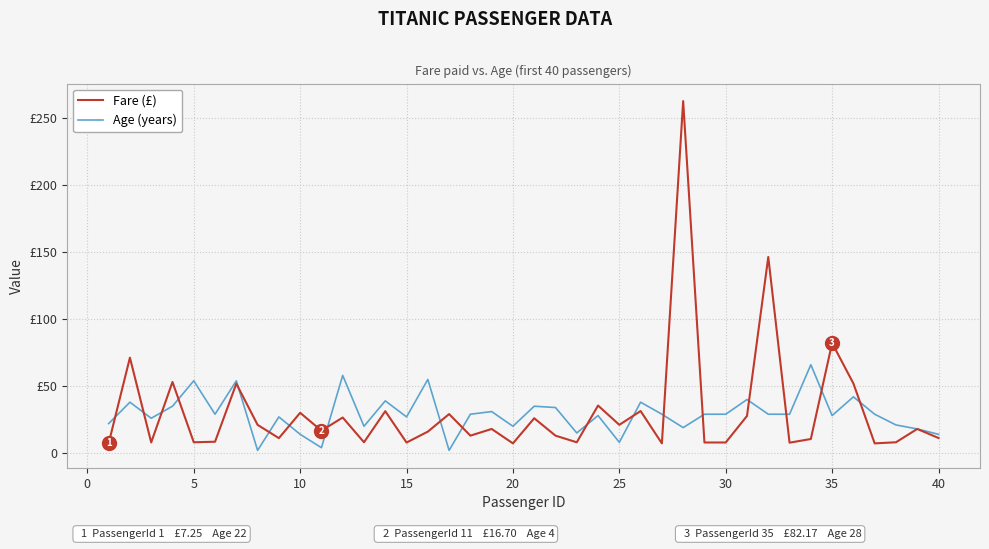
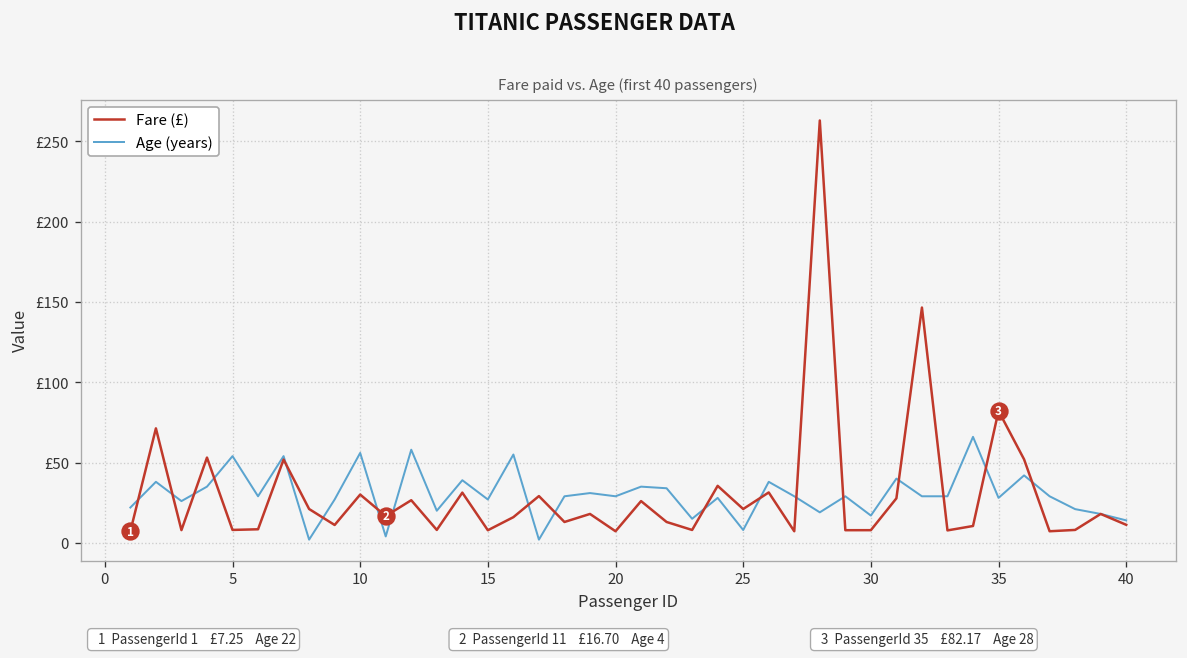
  {
    "Age (years)": {
      "5": "£54",
-     "10": "£14",
+     "10": "£56",
      "15": "£27",
-     "20": "£20",
+     "20": "£29",
      "25": "£8",
-     "30": "£29",
+     "30": "£17",
      "35": "£28",
      "40": "£14"
    }
  }
